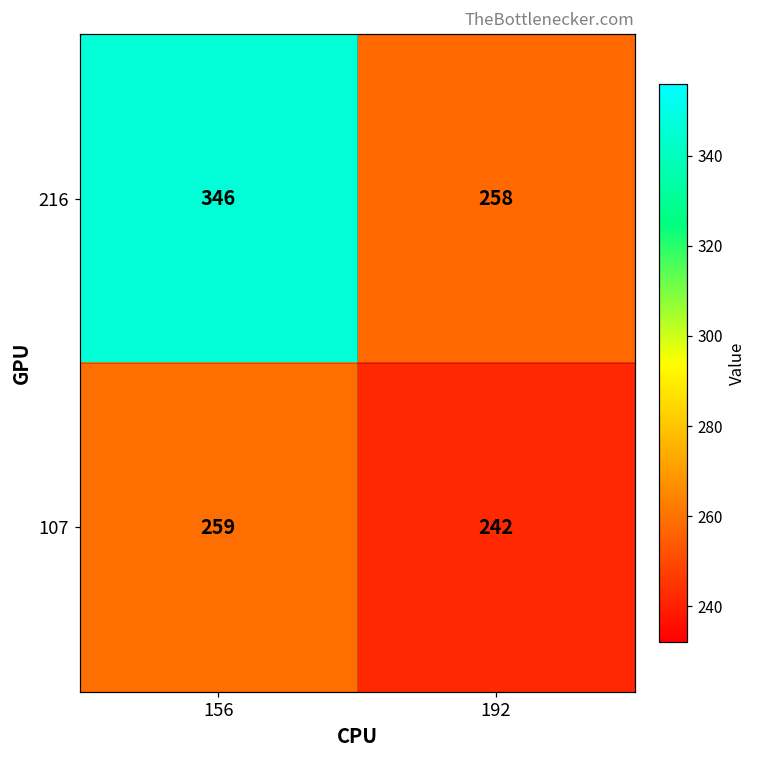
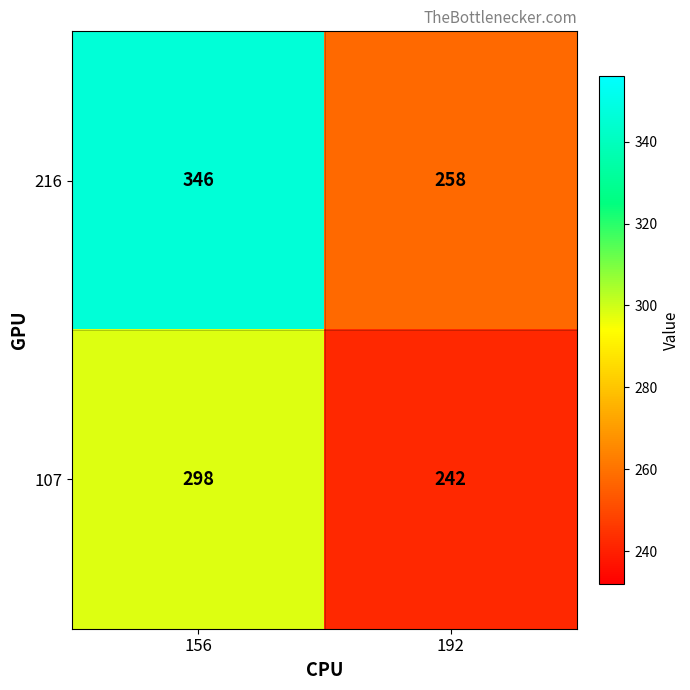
  {
    "216": {
      "156": 346,
      "192": 258
    },
    "107": {
-     "156": 259,
+     "156": 298,
      "192": 242
    }
  }
